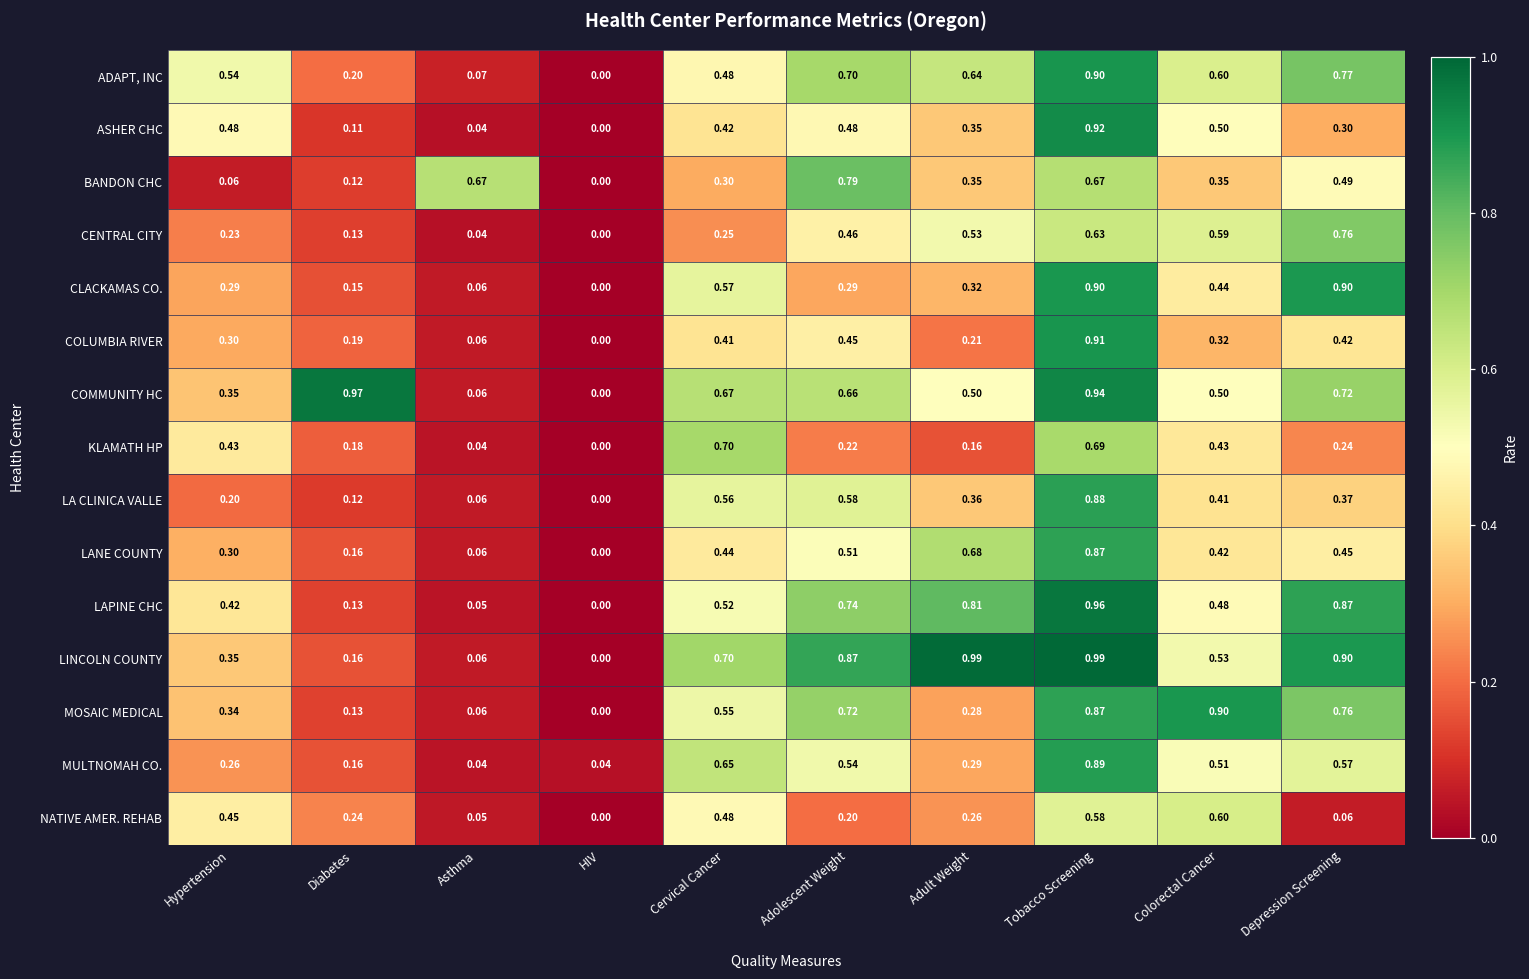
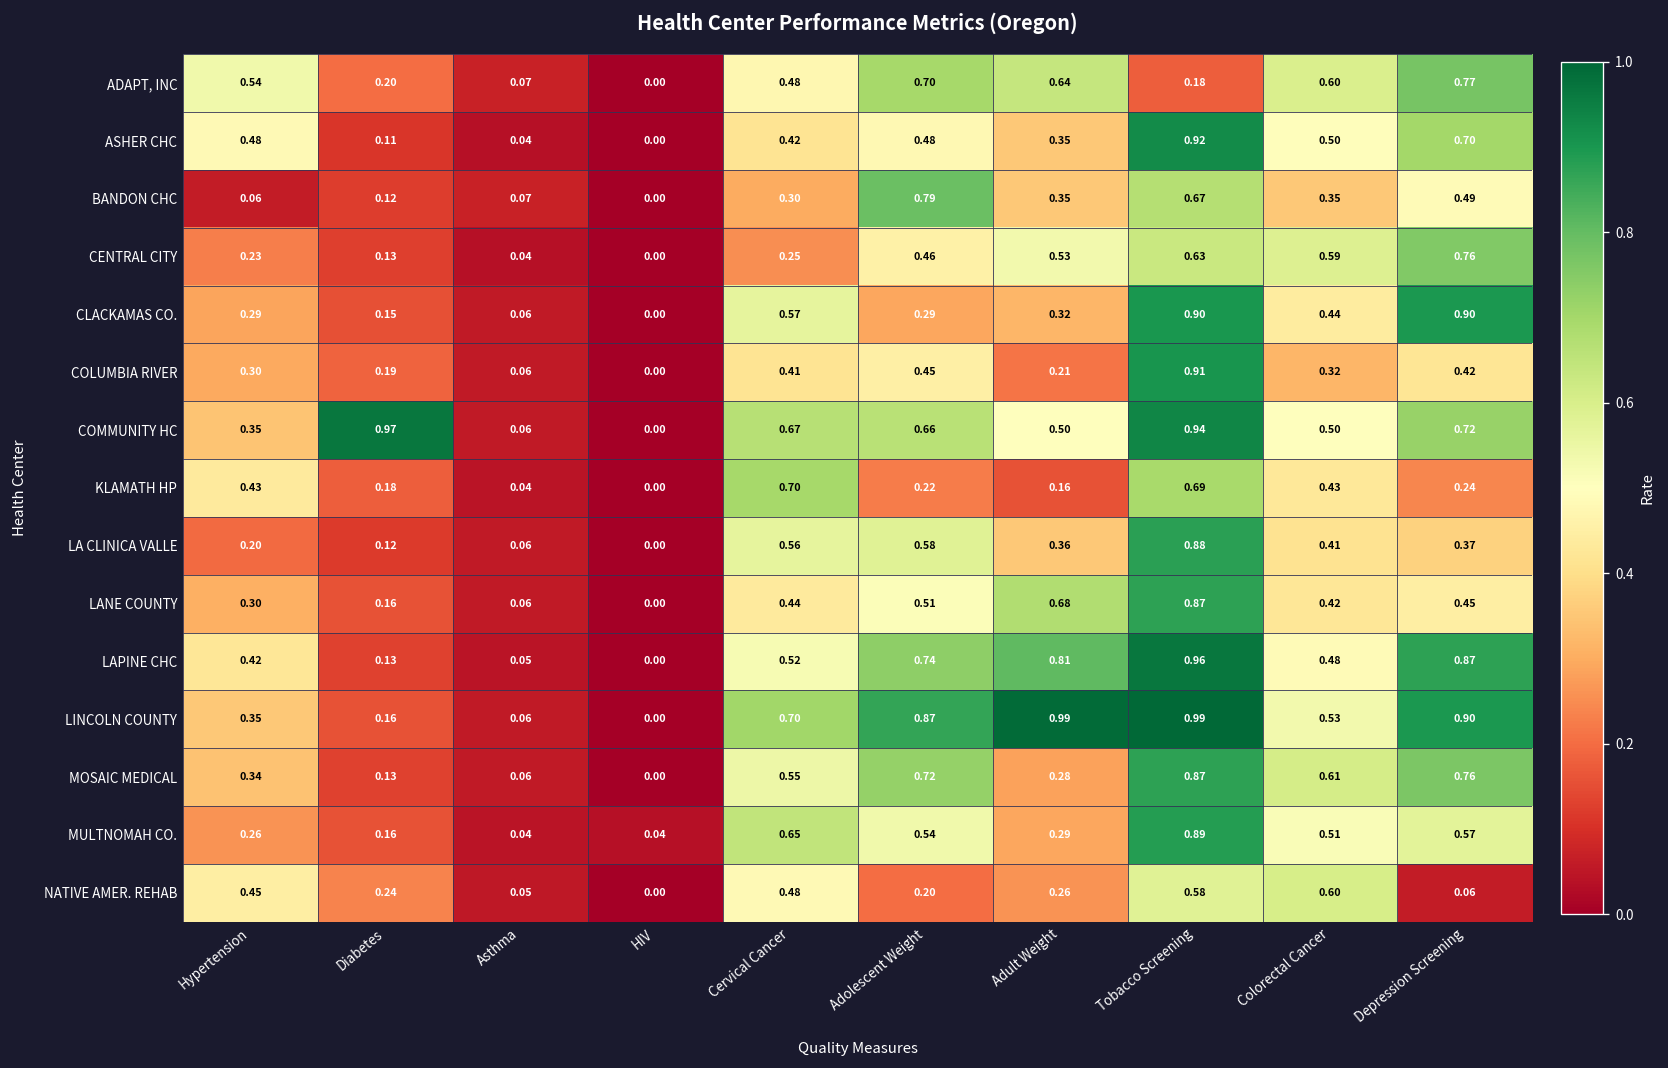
  {
    "ADAPT, INC": {
      "Hypertension": 0.54,
      "Diabetes": 0.20,
      "Asthma": 0.07,
      "HIV": 0.00,
      "Cervical Cancer": 0.48,
      "Adolescent Weight": 0.70,
      "Adult Weight": 0.64,
-     "Tobacco Screening": 0.90,
+     "Tobacco Screening": 0.18,
      "Colorectal Cancer": 0.60,
      "Depression Screening": 0.77
    },
    "ASHER CHC": {
      "Hypertension": 0.48,
      "Diabetes": 0.11,
      "Asthma": 0.04,
      "HIV": 0.00,
      "Cervical Cancer": 0.42,
      "Adolescent Weight": 0.48,
      "Adult Weight": 0.35,
      "Tobacco Screening": 0.92,
      "Colorectal Cancer": 0.50,
-     "Depression Screening": 0.30
+     "Depression Screening": 0.70
    },
    "BANDON CHC": {
      "Hypertension": 0.06,
      "Diabetes": 0.12,
-     "Asthma": 0.67,
+     "Asthma": 0.07,
      "HIV": 0.00,
      "Cervical Cancer": 0.30,
      "Adolescent Weight": 0.79,
      "Adult Weight": 0.35,
      "Tobacco Screening": 0.67,
      "Colorectal Cancer": 0.35,
      "Depression Screening": 0.49
    },
    "CENTRAL CITY": {
      "Hypertension": 0.23,
      "Diabetes": 0.13,
      "Asthma": 0.04,
      "HIV": 0.00,
      "Cervical Cancer": 0.25,
      "Adolescent Weight": 0.46,
      "Adult Weight": 0.53,
      "Tobacco Screening": 0.63,
      "Colorectal Cancer": 0.59,
      "Depression Screening": 0.76
    },
    "CLACKAMAS CO.": {
      "Hypertension": 0.29,
      "Diabetes": 0.15,
      "Asthma": 0.06,
      "HIV": 0.00,
      "Cervical Cancer": 0.57,
      "Adolescent Weight": 0.29,
      "Adult Weight": 0.32,
      "Tobacco Screening": 0.90,
      "Colorectal Cancer": 0.44,
      "Depression Screening": 0.90
    },
    "COLUMBIA RIVER": {
      "Hypertension": 0.30,
      "Diabetes": 0.19,
      "Asthma": 0.06,
      "HIV": 0.00,
      "Cervical Cancer": 0.41,
      "Adolescent Weight": 0.45,
      "Adult Weight": 0.21,
      "Tobacco Screening": 0.91,
      "Colorectal Cancer": 0.32,
      "Depression Screening": 0.42
    },
    "COMMUNITY HC": {
      "Hypertension": 0.35,
      "Diabetes": 0.97,
      "Asthma": 0.06,
      "HIV": 0.00,
      "Cervical Cancer": 0.67,
      "Adolescent Weight": 0.66,
      "Adult Weight": 0.50,
      "Tobacco Screening": 0.94,
      "Colorectal Cancer": 0.50,
      "Depression Screening": 0.72
    },
    "KLAMATH HP": {
      "Hypertension": 0.43,
      "Diabetes": 0.18,
      "Asthma": 0.04,
      "HIV": 0.00,
      "Cervical Cancer": 0.70,
      "Adolescent Weight": 0.22,
      "Adult Weight": 0.16,
      "Tobacco Screening": 0.69,
      "Colorectal Cancer": 0.43,
      "Depression Screening": 0.24
    },
    "LA CLINICA VALLE": {
      "Hypertension": 0.20,
      "Diabetes": 0.12,
      "Asthma": 0.06,
      "HIV": 0.00,
      "Cervical Cancer": 0.56,
      "Adolescent Weight": 0.58,
      "Adult Weight": 0.36,
      "Tobacco Screening": 0.88,
      "Colorectal Cancer": 0.41,
      "Depression Screening": 0.37
    },
    "LANE COUNTY": {
      "Hypertension": 0.30,
      "Diabetes": 0.16,
      "Asthma": 0.06,
      "HIV": 0.00,
      "Cervical Cancer": 0.44,
      "Adolescent Weight": 0.51,
      "Adult Weight": 0.68,
      "Tobacco Screening": 0.87,
      "Colorectal Cancer": 0.42,
      "Depression Screening": 0.45
    },
    "LAPINE CHC": {
      "Hypertension": 0.42,
      "Diabetes": 0.13,
      "Asthma": 0.05,
      "HIV": 0.00,
      "Cervical Cancer": 0.52,
      "Adolescent Weight": 0.74,
      "Adult Weight": 0.81,
      "Tobacco Screening": 0.96,
      "Colorectal Cancer": 0.48,
      "Depression Screening": 0.87
    },
    "LINCOLN COUNTY": {
      "Hypertension": 0.35,
      "Diabetes": 0.16,
      "Asthma": 0.06,
      "HIV": 0.00,
      "Cervical Cancer": 0.70,
      "Adolescent Weight": 0.87,
      "Adult Weight": 0.99,
      "Tobacco Screening": 0.99,
      "Colorectal Cancer": 0.53,
      "Depression Screening": 0.90
    },
    "MOSAIC MEDICAL": {
      "Hypertension": 0.34,
      "Diabetes": 0.13,
      "Asthma": 0.06,
      "HIV": 0.00,
      "Cervical Cancer": 0.55,
      "Adolescent Weight": 0.72,
      "Adult Weight": 0.28,
      "Tobacco Screening": 0.87,
-     "Colorectal Cancer": 0.90,
+     "Colorectal Cancer": 0.61,
      "Depression Screening": 0.76
    },
    "MULTNOMAH CO.": {
      "Hypertension": 0.26,
      "Diabetes": 0.16,
      "Asthma": 0.04,
      "HIV": 0.04,
      "Cervical Cancer": 0.65,
      "Adolescent Weight": 0.54,
      "Adult Weight": 0.29,
      "Tobacco Screening": 0.89,
      "Colorectal Cancer": 0.51,
      "Depression Screening": 0.57
    },
    "NATIVE AMER. REHAB": {
      "Hypertension": 0.45,
      "Diabetes": 0.24,
      "Asthma": 0.05,
      "HIV": 0.00,
      "Cervical Cancer": 0.48,
      "Adolescent Weight": 0.20,
      "Adult Weight": 0.26,
      "Tobacco Screening": 0.58,
      "Colorectal Cancer": 0.60,
      "Depression Screening": 0.06
    }
  }
